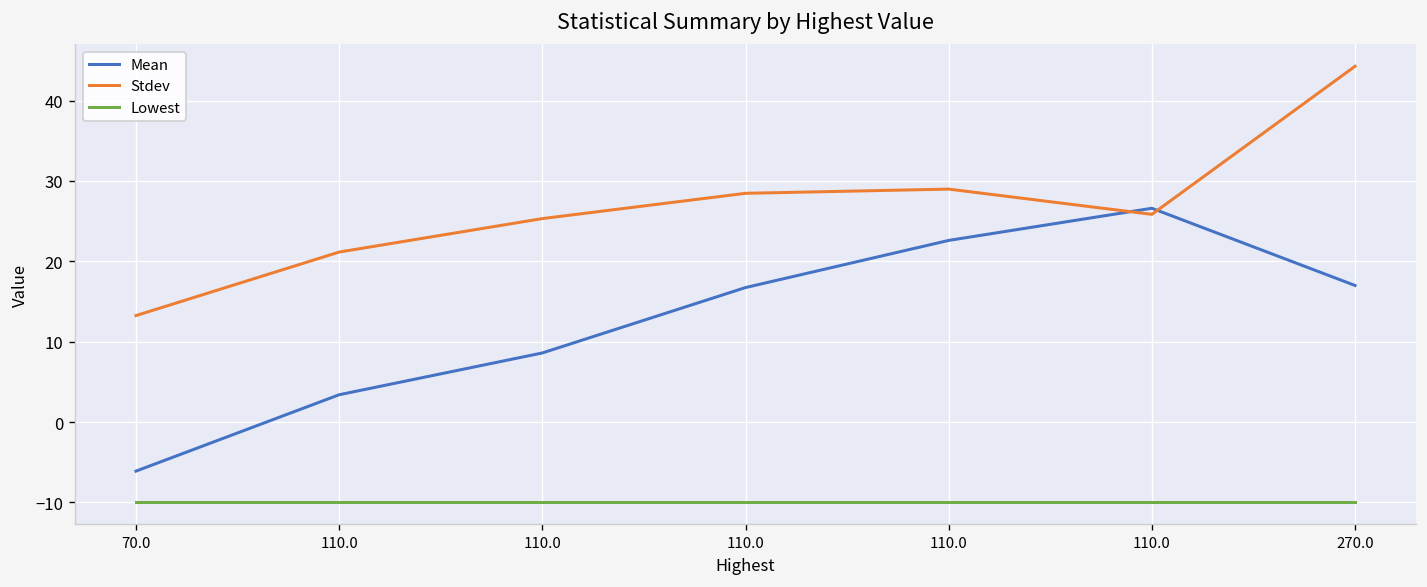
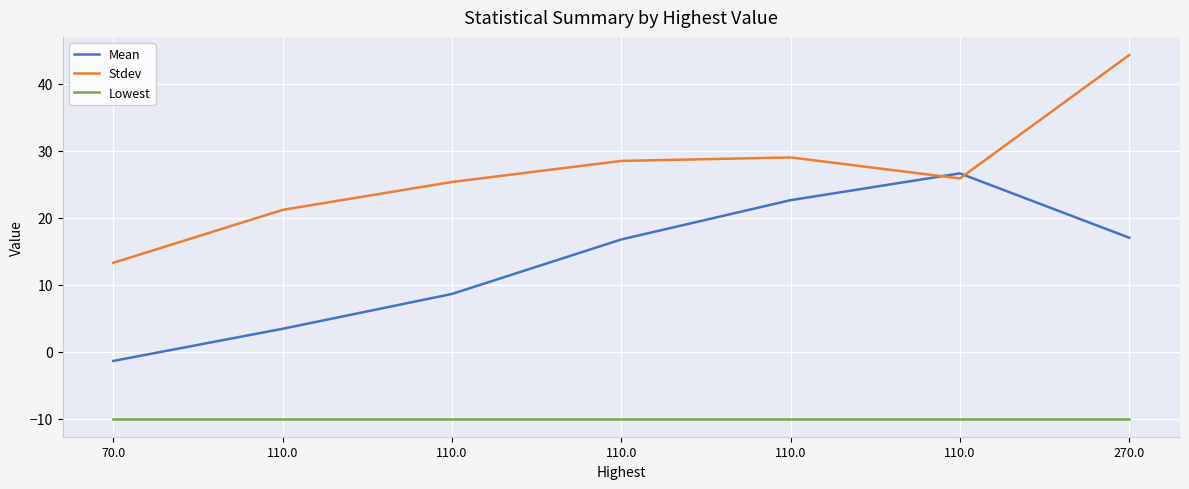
  {
    "Mean": {
-     "70.0": -6,
+     "70.0": -1,
      "270.0": 17
    },
    "Stdev": {
      "70.0": 13,
      "270.0": 44
    },
    "Lowest": {
      "70.0": -10,
      "270.0": -10
    }
  }
